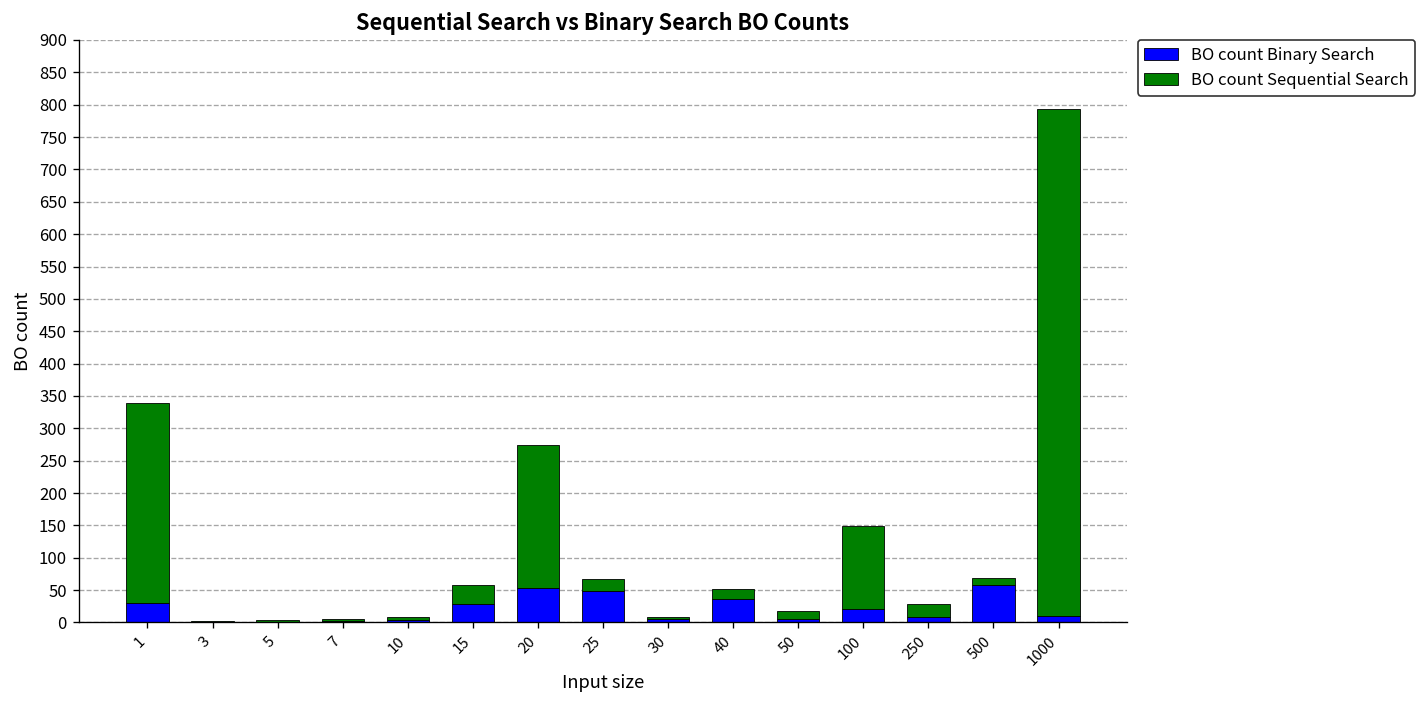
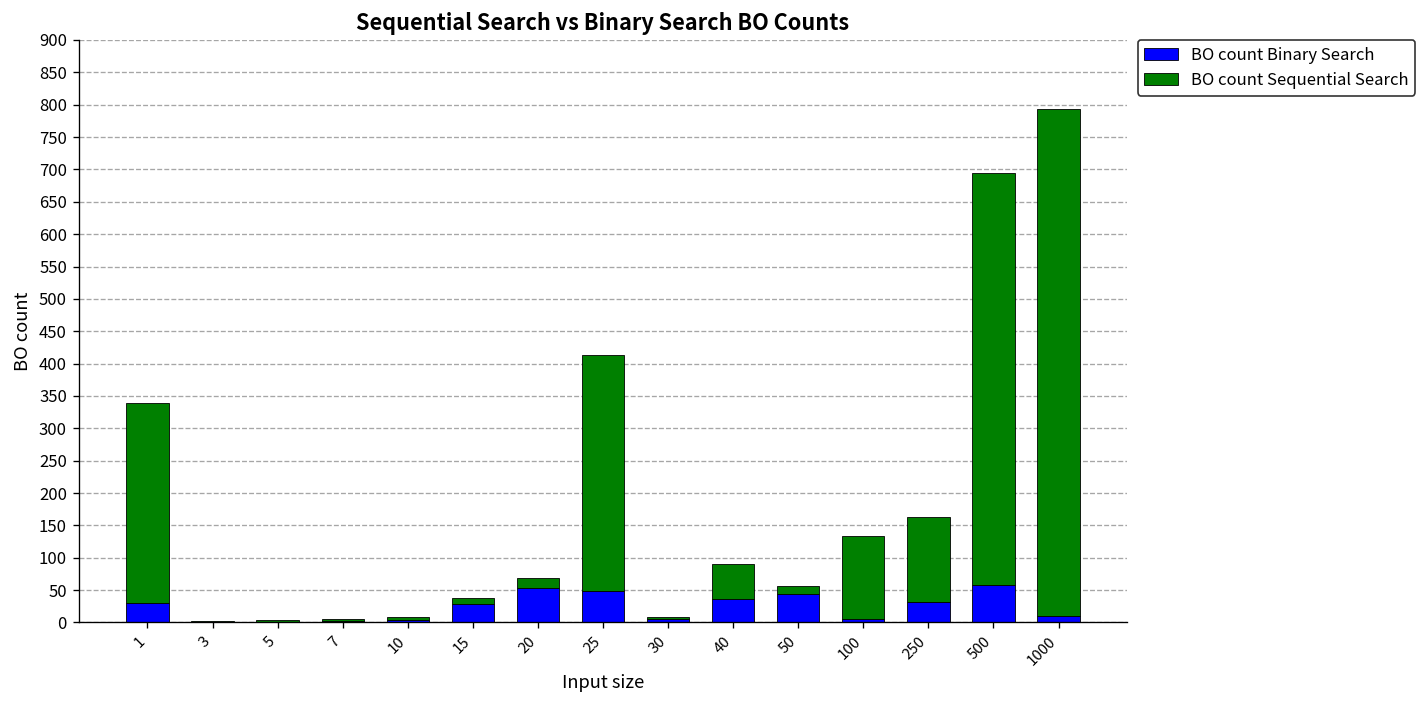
  {
    "BO count Binary Search": {
      "1": 30,
      "15": 30,
      "20": 50,
      "25": 50,
      "30": 10,
      "40": 40,
-     "50": 10,
-     "100": 20,
-     "250": 10,
+     "50": 40,
+     "100": 10,
+     "250": 30,
      "500": 60,
      "1000": 10
    },
    "BO count Sequential Search": {
      "1": 310,
-     "15": 30,
-     "20": 220,
-     "25": 20,
-     "40": 20,
+     "15": 10,
+     "20": 20,
+     "25": 370,
+     "40": 60,
      "50": 10,
      "100": 130,
-     "250": 20,
-     "500": 10,
+     "250": 130,
+     "500": 640,
      "1000": 780
    }
  }
